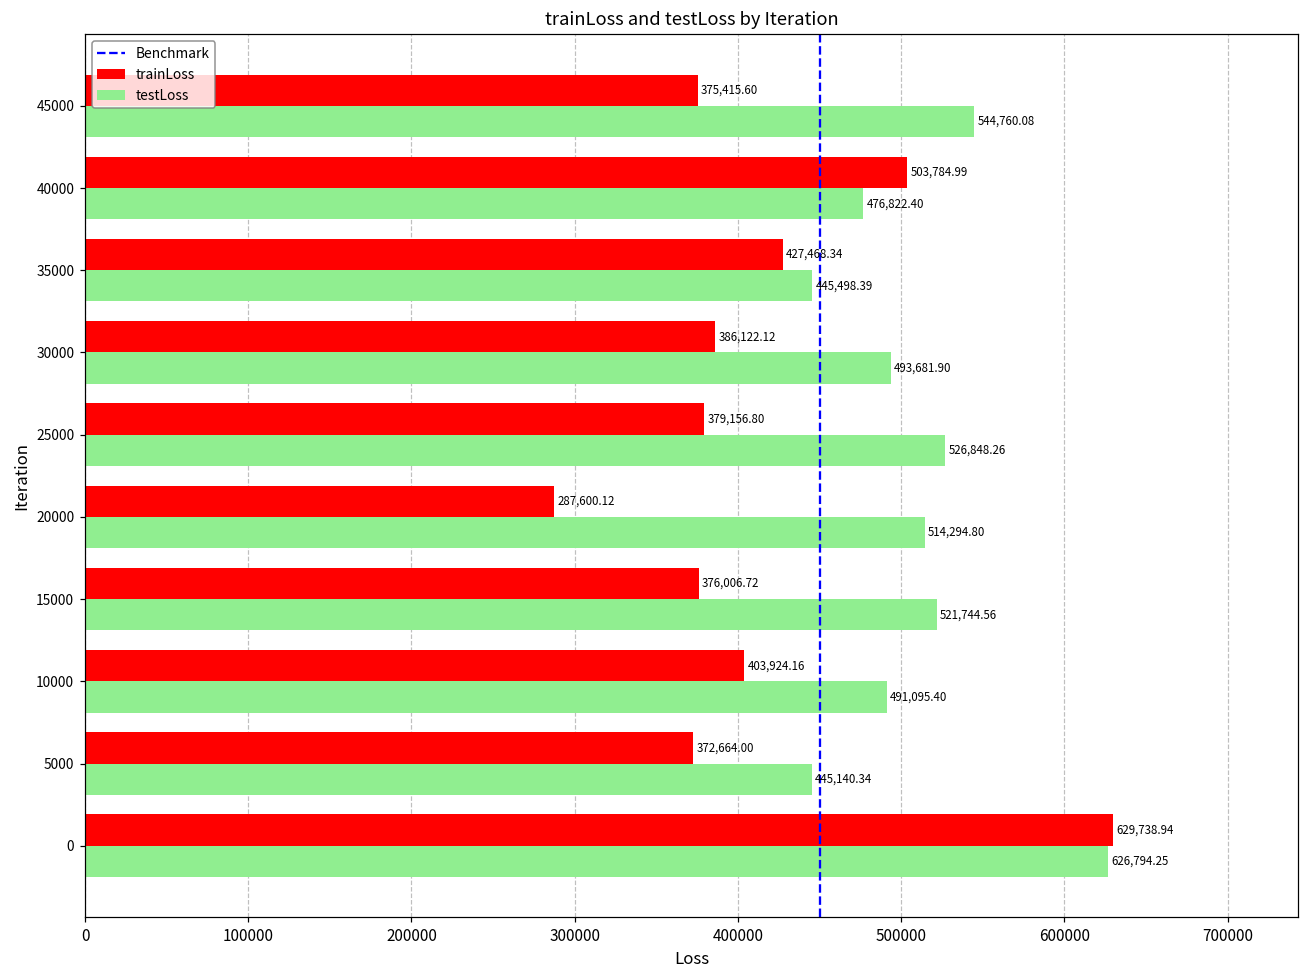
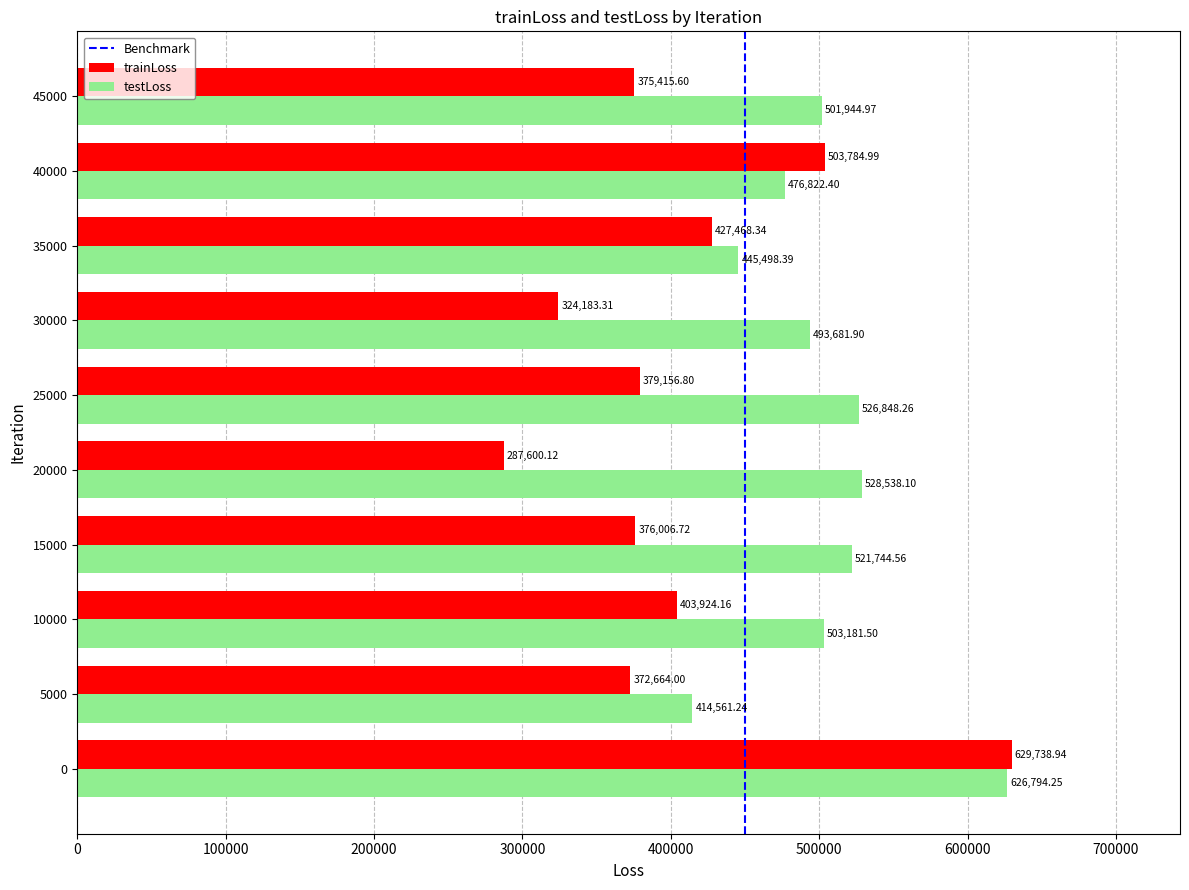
  {
    "trainLoss": {
      "45000": "375,415.60",
      "40000": "503,784.99",
      "35000": "427,468.34",
-     "30000": "386,122.12",
+     "30000": "324,183.31",
      "25000": "379,156.80",
      "20000": "287,600.12",
      "15000": "376,006.72",
      "10000": "403,924.16",
      "5000": "372,664.00",
      "0": "629,738.94"
    },
    "testLoss": {
-     "45000": "544,760.08",
+     "45000": "501,944.97",
      "40000": "476,822.40",
      "35000": "445,498.39",
      "30000": "493,681.90",
      "25000": "526,848.26",
-     "20000": "514,294.80",
+     "20000": "528,538.10",
      "15000": "521,744.56",
-     "10000": "491,095.40",
-     "5000": "445,140.34",
+     "10000": "503,181.50",
+     "5000": "414,561.24",
      "0": "626,794.25"
    }
  }
